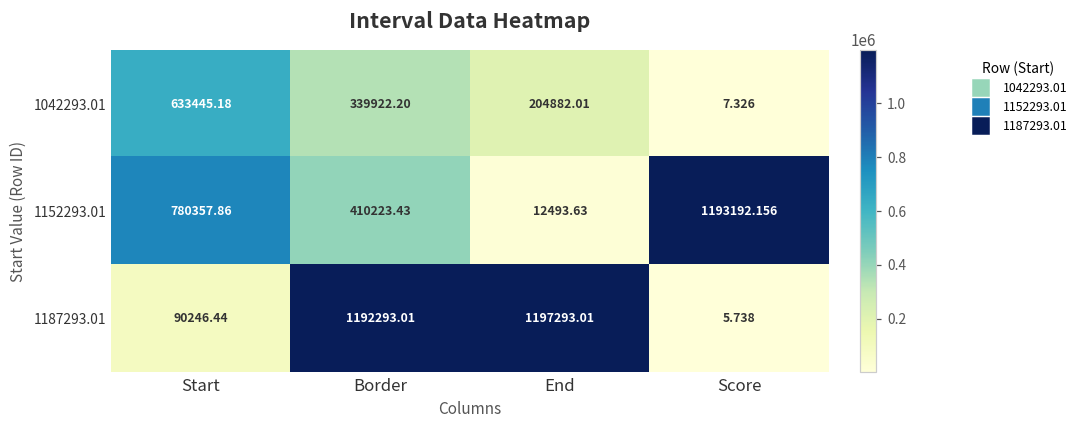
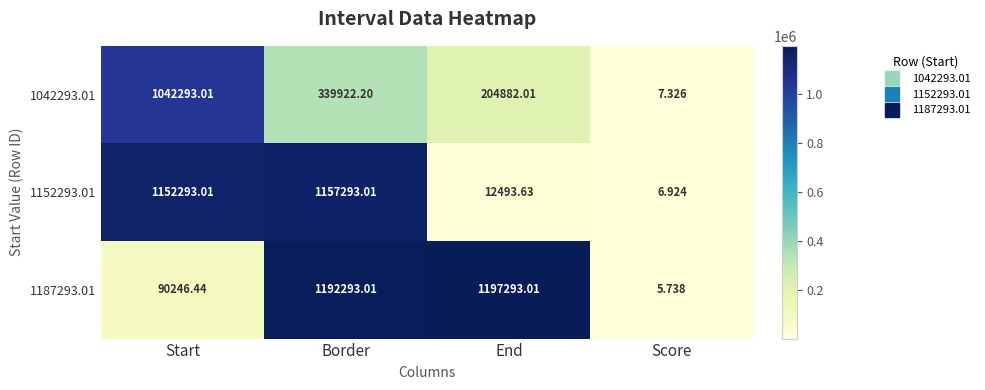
  {
    "1042293.01": {
-     "Start": 633445.18,
+     "Start": 1042293.01,
      "Border": 339922.20,
      "End": 204882.01,
      "Score": 7.326
    },
    "1152293.01": {
-     "Start": 780357.86,
-     "Border": 410223.43,
+     "Start": 1152293.01,
+     "Border": 1157293.01,
      "End": 12493.63,
-     "Score": 1193192.156
+     "Score": 6.924
    },
    "1187293.01": {
      "Start": 90246.44,
      "Border": 1192293.01,
      "End": 1197293.01,
      "Score": 5.738
    }
  }
